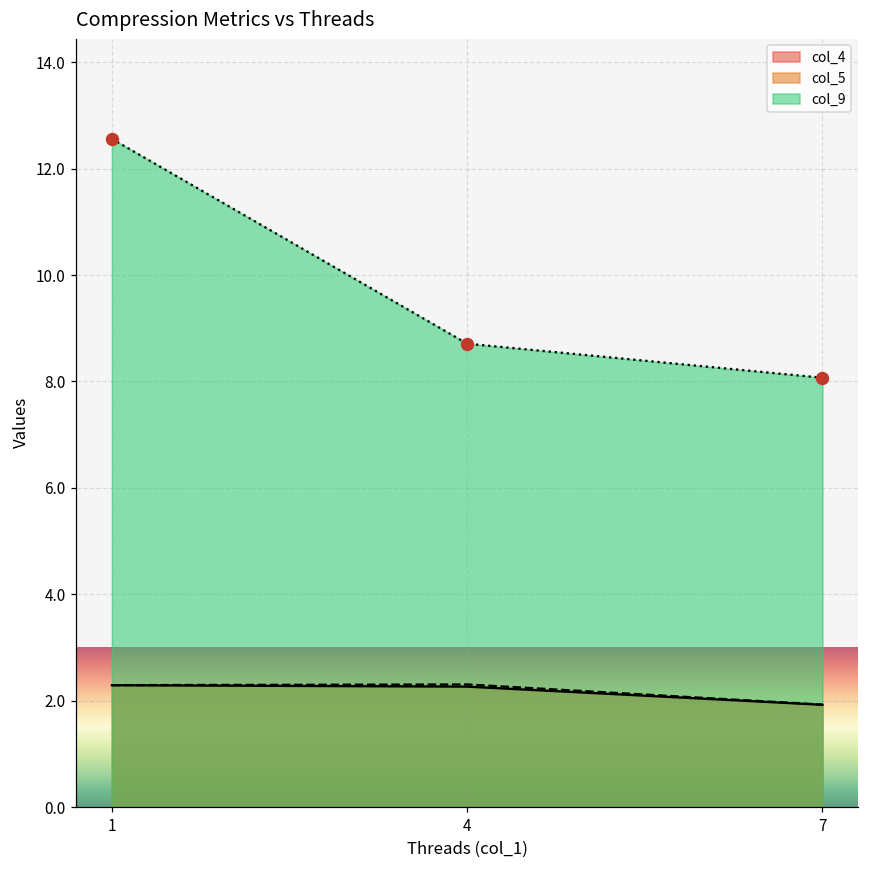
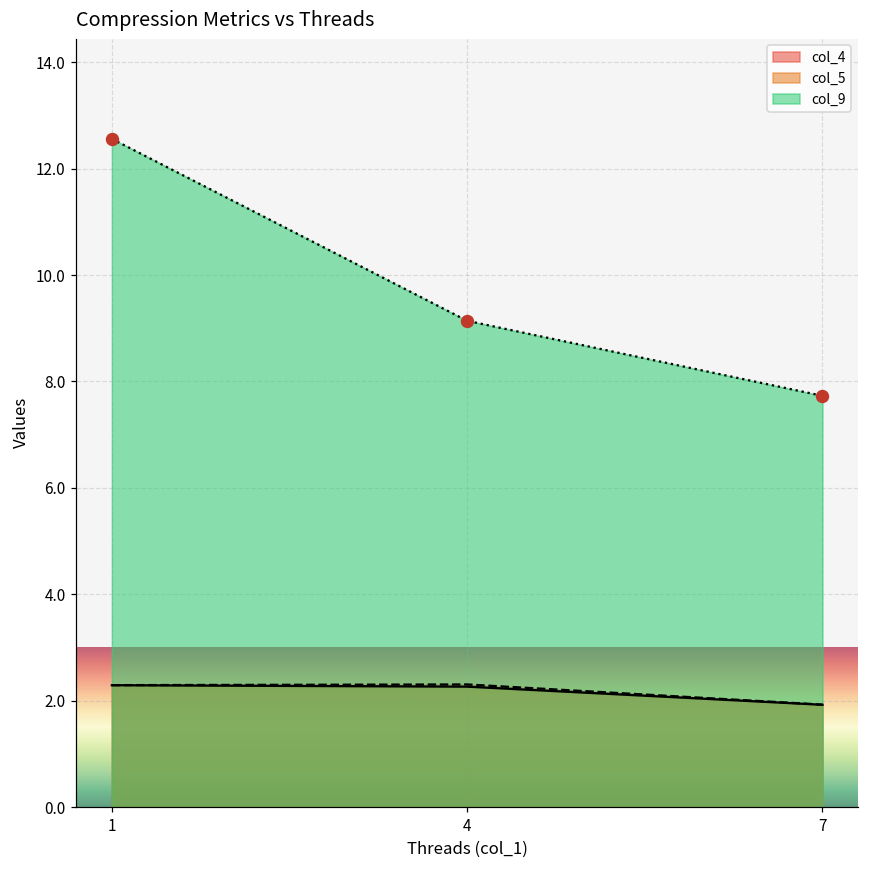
  {
    "col_9": {
      "1": 12.6,
-     "4": 8.7,
-     "7": 8.1
+     "4": 9.1,
+     "7": 7.7
    }
  }
